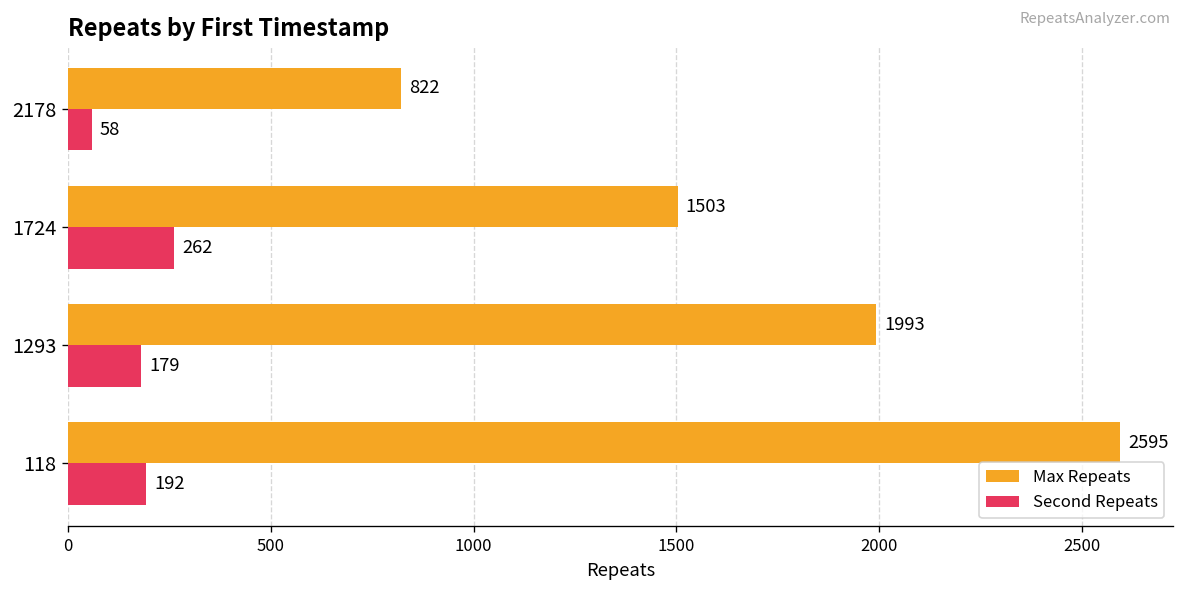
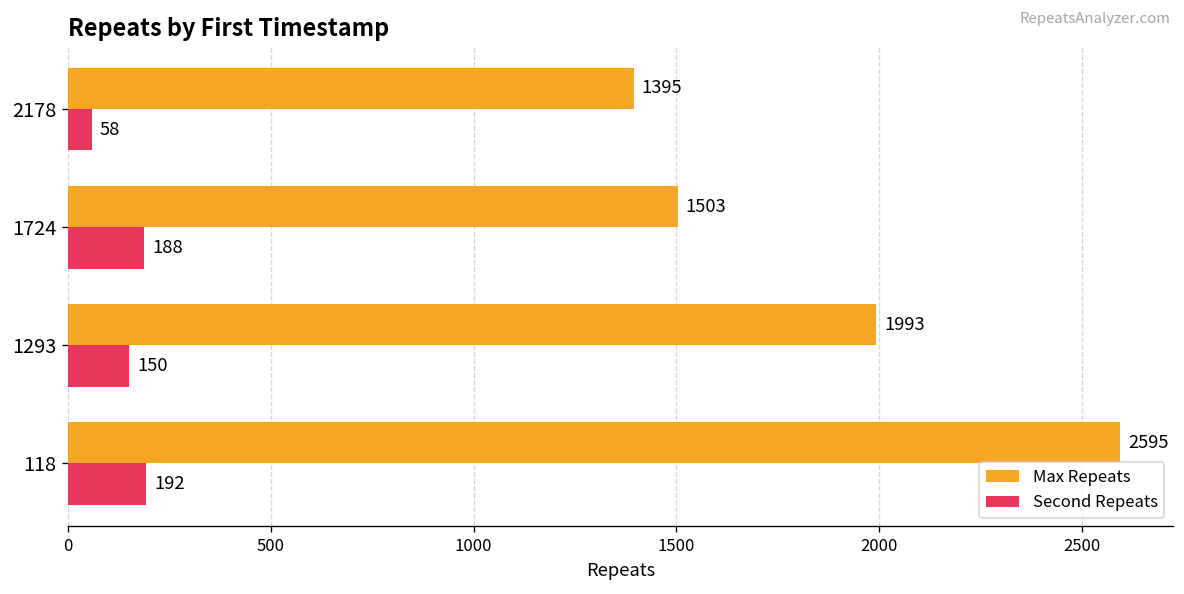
  {
    "Max Repeats": {
-     "2178": 822,
+     "2178": 1395,
      "1724": 1503,
      "1293": 1993,
      "118": 2595
    },
    "Second Repeats": {
      "2178": 58,
-     "1724": 262,
-     "1293": 179,
+     "1724": 188,
+     "1293": 150,
      "118": 192
    }
  }
